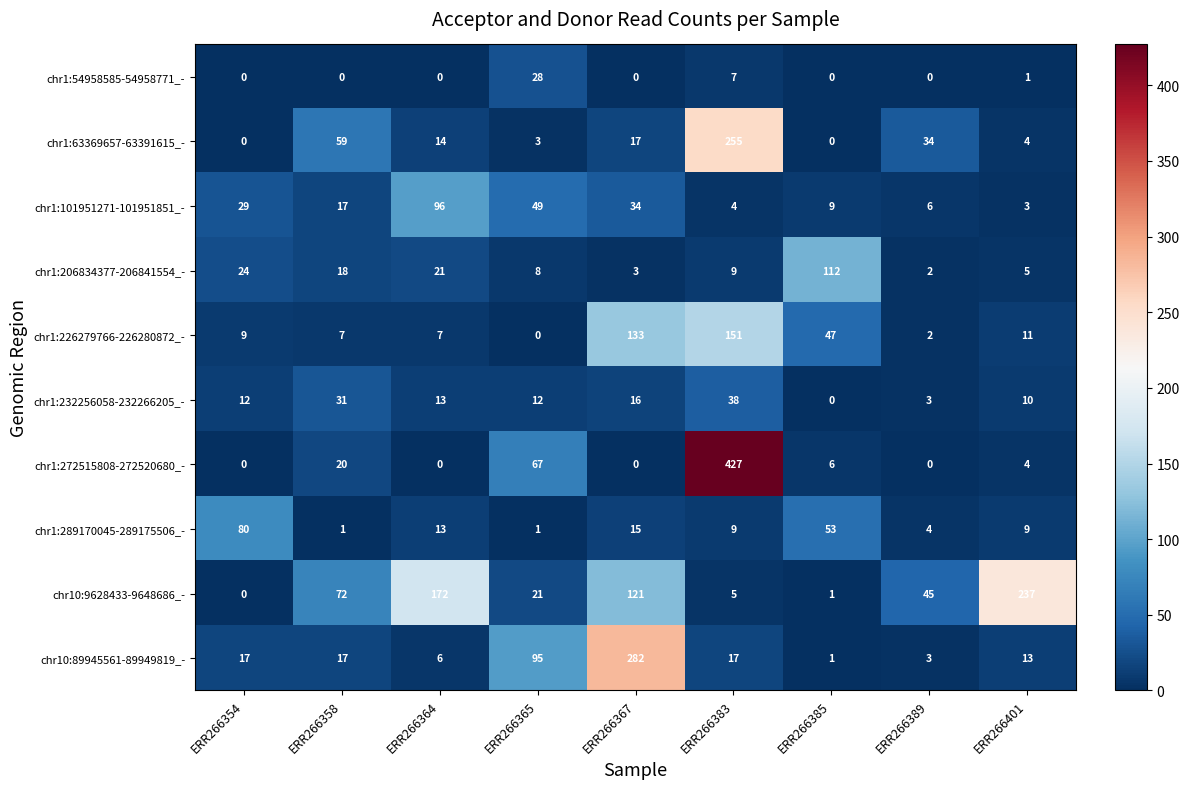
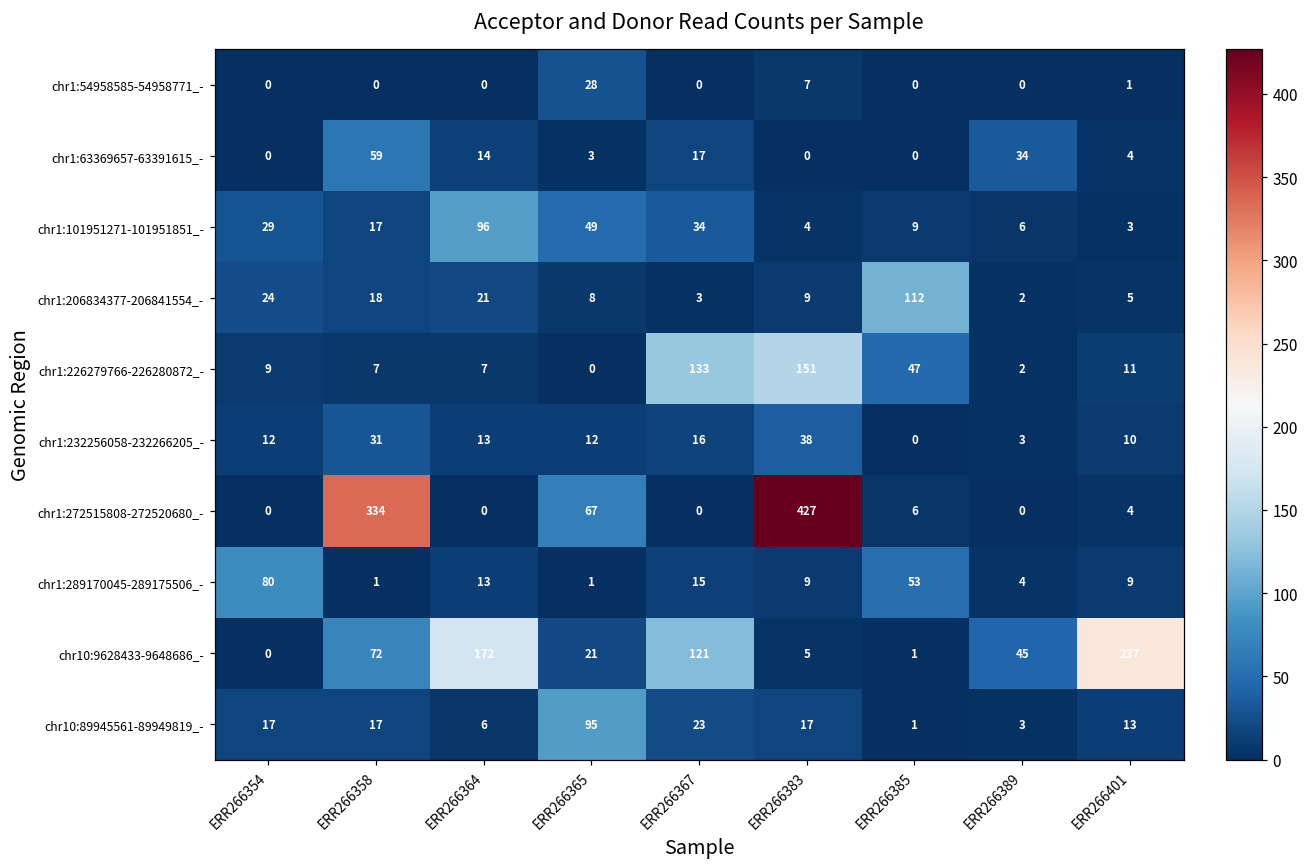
  {
    "chr1:54958585-54958771_-": {
      "ERR266354": 0,
      "ERR266358": 0,
      "ERR266364": 0,
      "ERR266365": 28,
      "ERR266367": 0,
      "ERR266383": 7,
      "ERR266385": 0,
      "ERR266389": 0,
      "ERR266401": 1
    },
    "chr1:63369657-63391615_-": {
      "ERR266354": 0,
      "ERR266358": 59,
      "ERR266364": 14,
      "ERR266365": 3,
      "ERR266367": 17,
-     "ERR266383": 255,
+     "ERR266383": 0,
      "ERR266385": 0,
      "ERR266389": 34,
      "ERR266401": 4
    },
    "chr1:101951271-101951851_-": {
      "ERR266354": 29,
      "ERR266358": 17,
      "ERR266364": 96,
      "ERR266365": 49,
      "ERR266367": 34,
      "ERR266383": 4,
      "ERR266385": 9,
      "ERR266389": 6,
      "ERR266401": 3
    },
    "chr1:206834377-206841554_-": {
      "ERR266354": 24,
      "ERR266358": 18,
      "ERR266364": 21,
      "ERR266365": 8,
      "ERR266367": 3,
      "ERR266383": 9,
      "ERR266385": 112,
      "ERR266389": 2,
      "ERR266401": 5
    },
    "chr1:226279766-226280872_-": {
      "ERR266354": 9,
      "ERR266358": 7,
      "ERR266364": 7,
      "ERR266365": 0,
      "ERR266367": 133,
      "ERR266383": 151,
      "ERR266385": 47,
      "ERR266389": 2,
      "ERR266401": 11
    },
    "chr1:232256058-232266205_-": {
      "ERR266354": 12,
      "ERR266358": 31,
      "ERR266364": 13,
      "ERR266365": 12,
      "ERR266367": 16,
      "ERR266383": 38,
      "ERR266385": 0,
      "ERR266389": 3,
      "ERR266401": 10
    },
    "chr1:272515808-272520680_-": {
      "ERR266354": 0,
-     "ERR266358": 20,
+     "ERR266358": 334,
      "ERR266364": 0,
      "ERR266365": 67,
      "ERR266367": 0,
      "ERR266383": 427,
      "ERR266385": 6,
      "ERR266389": 0,
      "ERR266401": 4
    },
    "chr1:289170045-289175506_-": {
      "ERR266354": 80,
      "ERR266358": 1,
      "ERR266364": 13,
      "ERR266365": 1,
      "ERR266367": 15,
      "ERR266383": 9,
      "ERR266385": 53,
      "ERR266389": 4,
      "ERR266401": 9
    },
    "chr10:9628433-9648686_-": {
      "ERR266354": 0,
      "ERR266358": 72,
      "ERR266365": 21,
      "ERR266367": 121,
      "ERR266383": 5,
      "ERR266385": 1,
      "ERR266389": 45
    },
    "chr10:89945561-89949819_-": {
      "ERR266354": 17,
      "ERR266358": 17,
      "ERR266364": 6,
      "ERR266365": 95,
-     "ERR266367": 282,
+     "ERR266367": 23,
      "ERR266383": 17,
      "ERR266385": 1,
      "ERR266389": 3,
      "ERR266401": 13
    }
  }
